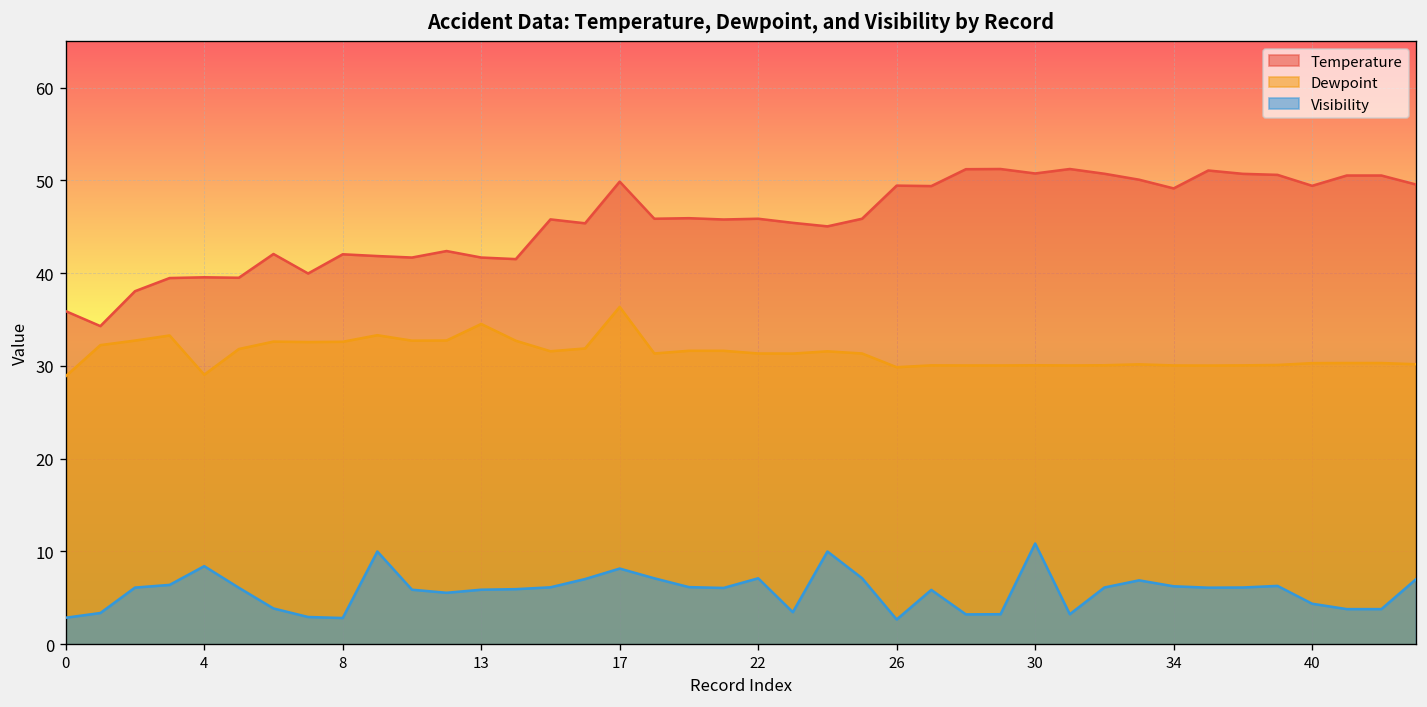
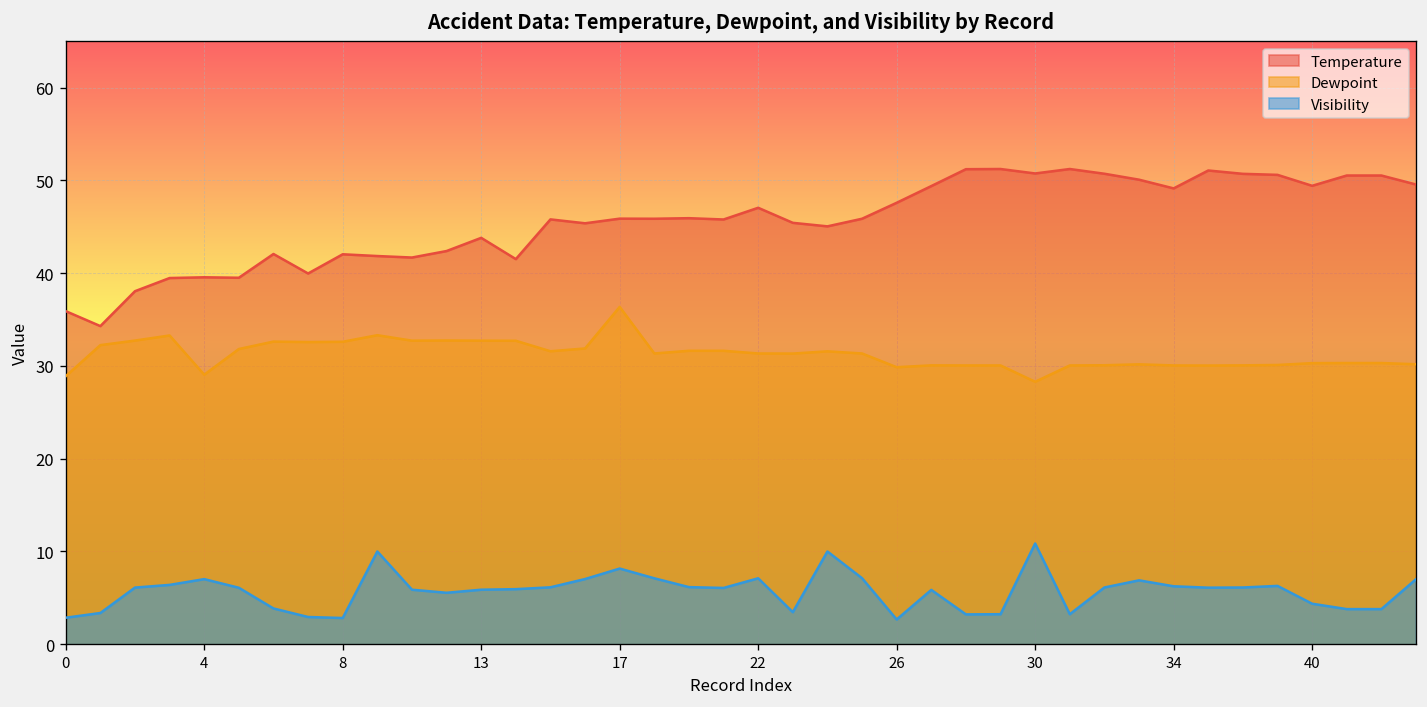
  {
    "Temperature": {
      "0": 36,
      "4": 40,
      "8": 42,
-     "13": 42,
-     "17": 50,
-     "22": 46,
-     "26": 49,
+     "13": 44,
+     "17": 46,
+     "22": 47,
+     "26": 48,
      "30": 51,
      "34": 49,
      "40": 49
    },
    "Dewpoint": {
      "0": 29,
      "4": 29,
      "8": 33,
-     "13": 35,
+     "13": 33,
      "17": 36,
      "22": 31,
      "26": 30,
-     "30": 30,
+     "30": 28,
      "34": 30,
      "40": 30
    },
    "Visibility": {
      "0": 3,
-     "4": 8,
+     "4": 7,
      "8": 3,
      "13": 6,
      "17": 8,
      "22": 7,
      "26": 3,
      "30": 11,
      "34": 6,
      "40": 4
    }
  }
